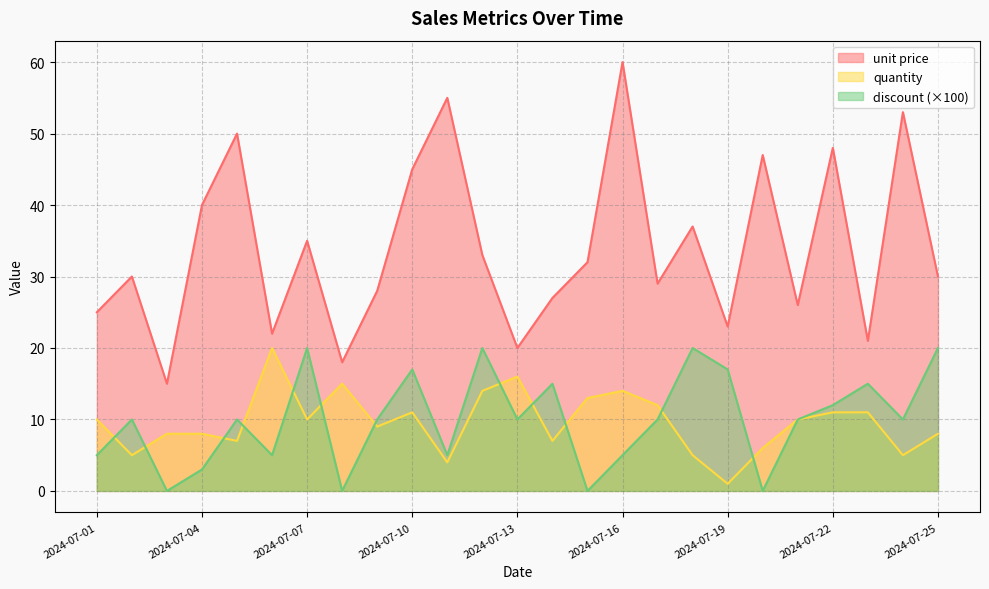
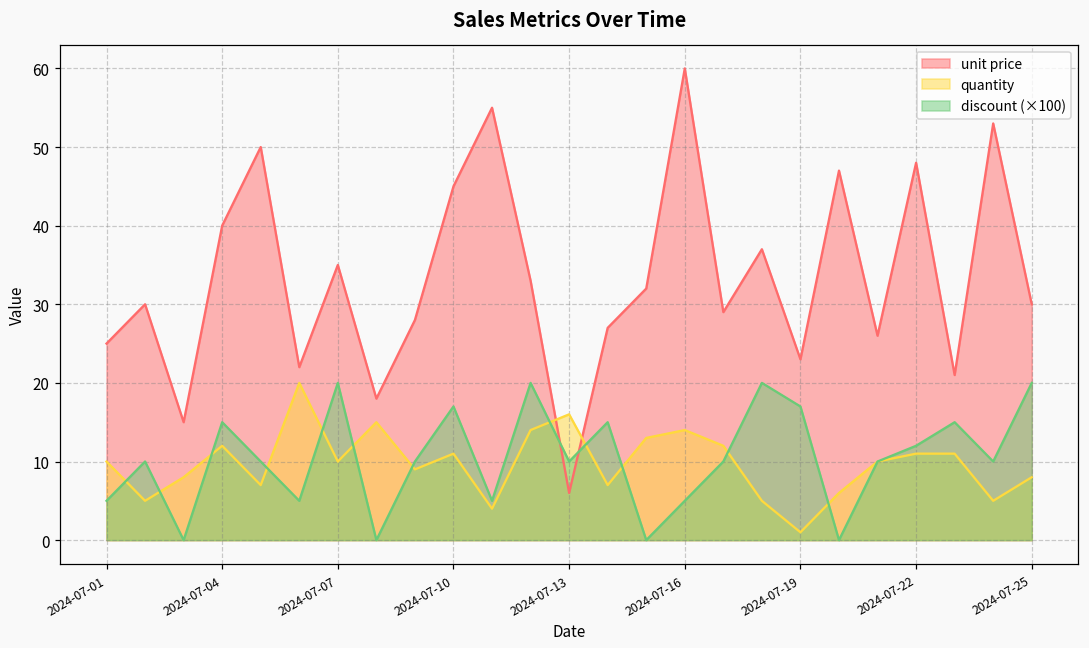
  {
    "unit price": {
      "2024-07-01": 25,
      "2024-07-04": 40,
      "2024-07-07": 35,
      "2024-07-10": 45,
-     "2024-07-13": 20,
+     "2024-07-13": 6,
      "2024-07-16": 60,
      "2024-07-19": 23,
      "2024-07-22": 48,
      "2024-07-25": 30
    },
    "quantity": {
      "2024-07-01": 10,
-     "2024-07-04": 8,
+     "2024-07-04": 12,
      "2024-07-07": 10,
      "2024-07-10": 11,
      "2024-07-13": 16,
      "2024-07-16": 14,
      "2024-07-19": 1,
      "2024-07-22": 11,
      "2024-07-25": 8
    },
    "discount (×100)": {
      "2024-07-01": 5,
-     "2024-07-04": 3,
+     "2024-07-04": 15,
      "2024-07-07": 20,
      "2024-07-10": 17,
      "2024-07-13": 10,
      "2024-07-16": 5,
      "2024-07-19": 17,
      "2024-07-22": 12,
      "2024-07-25": 20
    }
  }
